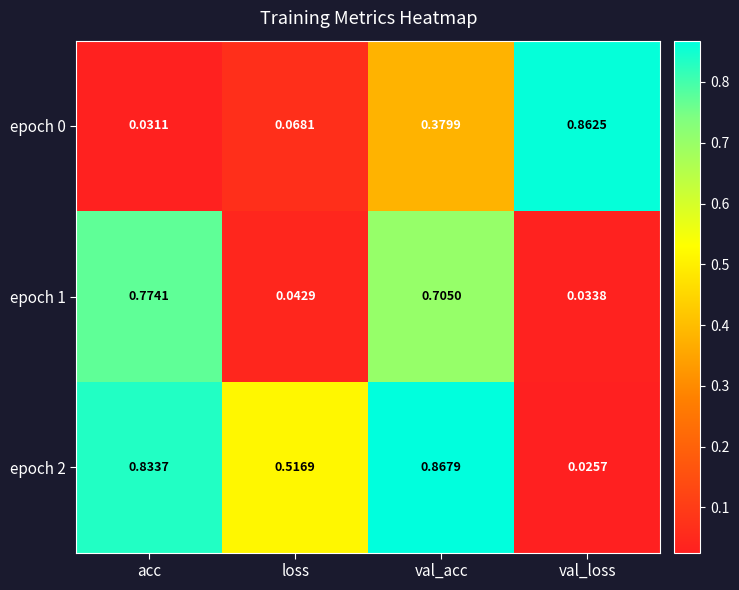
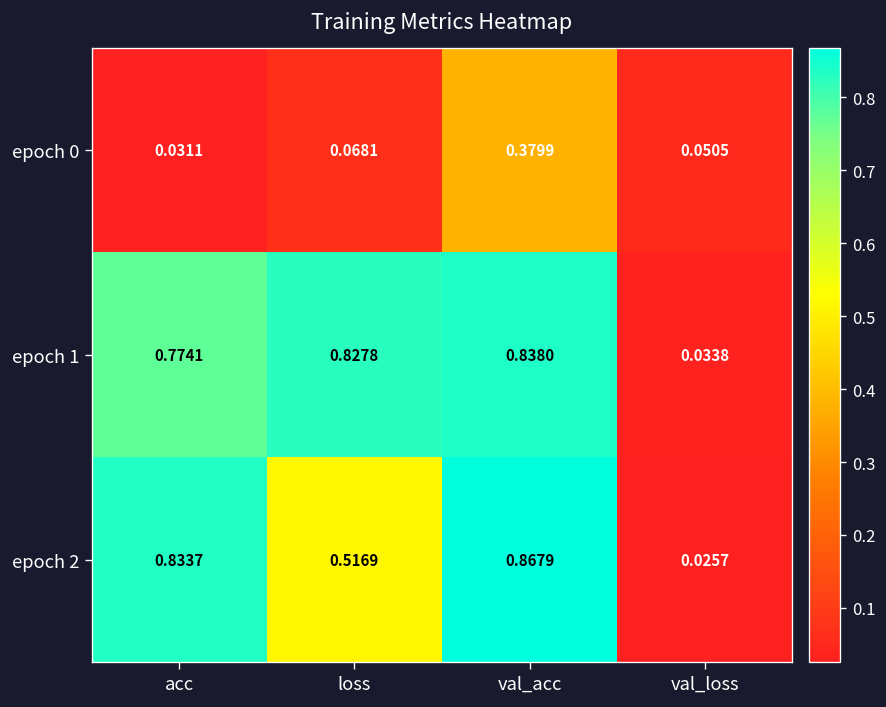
  {
    "epoch 0": {
      "acc": 0.0311,
      "loss": 0.0681,
      "val_acc": 0.3799,
-     "val_loss": 0.8625
+     "val_loss": 0.0505
    },
    "epoch 1": {
      "acc": 0.7741,
-     "loss": 0.0429,
-     "val_acc": 0.7050,
+     "loss": 0.8278,
+     "val_acc": 0.8380,
      "val_loss": 0.0338
    },
    "epoch 2": {
      "acc": 0.8337,
      "loss": 0.5169,
      "val_acc": 0.8679,
      "val_loss": 0.0257
    }
  }
